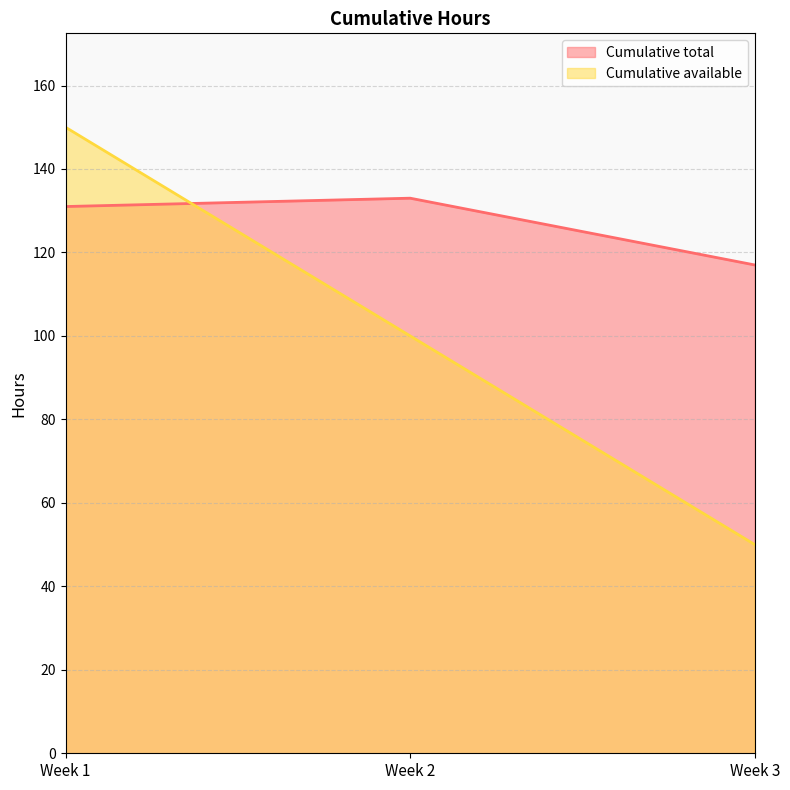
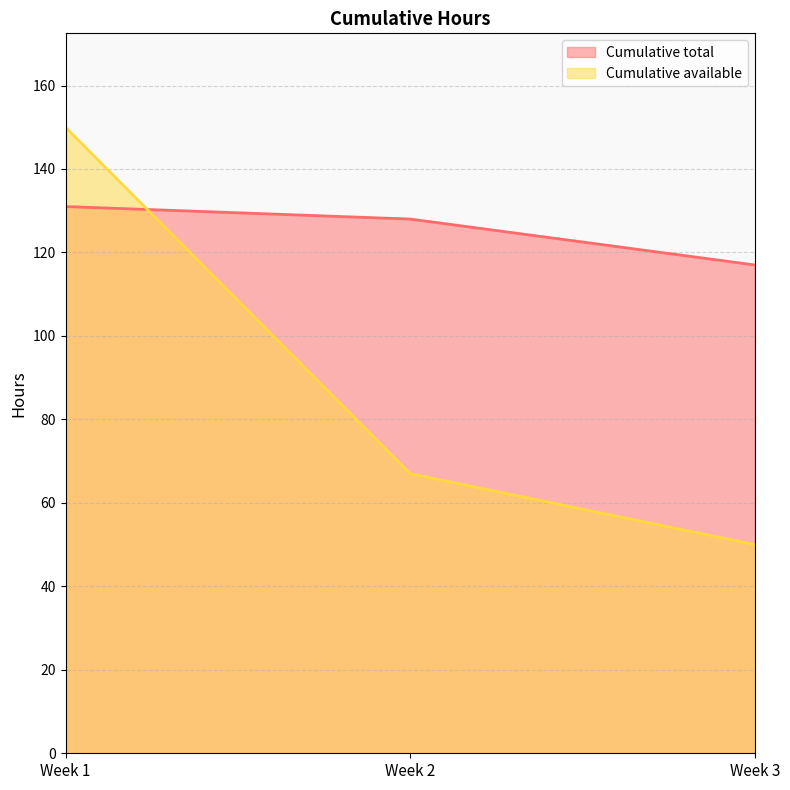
  {
    "Cumulative total": {
      "Week 1": 131,
-     "Week 2": 133,
+     "Week 2": 128,
      "Week 3": 117
    },
    "Cumulative available": {
      "Week 1": 150,
-     "Week 2": 100,
+     "Week 2": 67,
      "Week 3": 50
    }
  }
